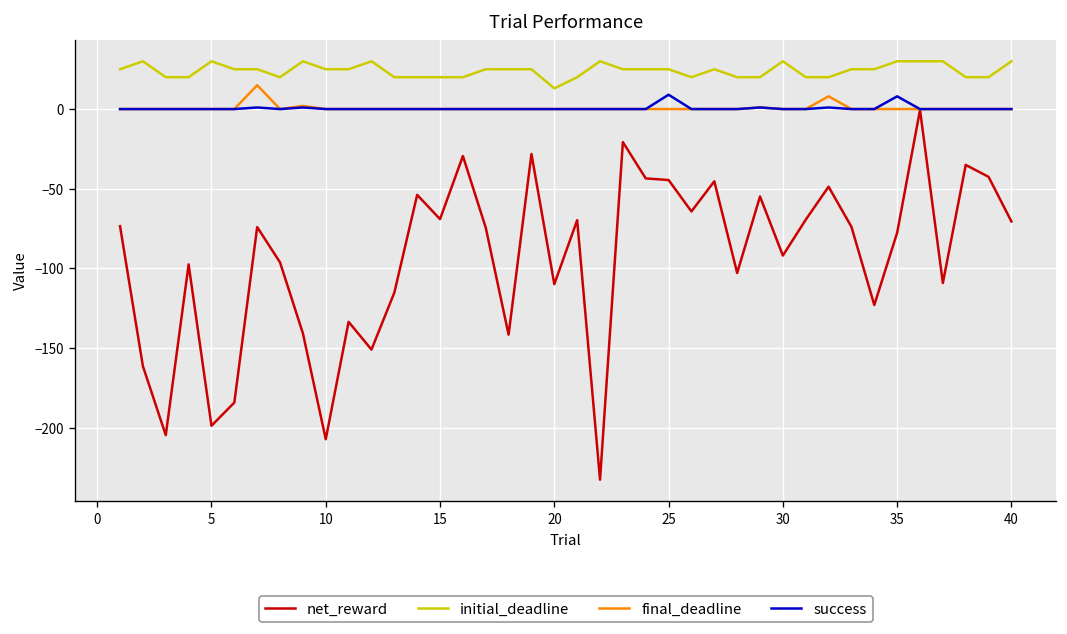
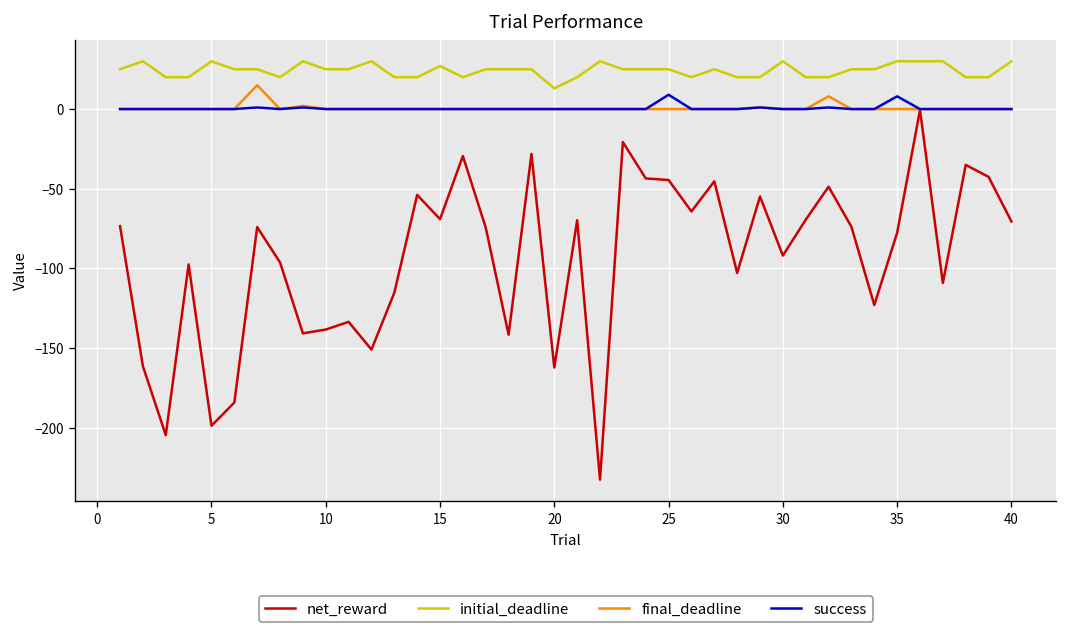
  {
    "net_reward": {
      "5": -199,
-     "10": -207,
+     "10": -138,
      "15": -69,
-     "20": -110,
+     "20": -162,
      "25": -45,
      "30": -92,
      "35": -78,
      "40": -71
    },
    "initial_deadline": {
      "5": 30,
      "10": 25,
-     "15": 20,
+     "15": 27,
      "20": 13,
      "25": 25,
      "30": 30,
      "35": 30,
      "40": 30
    },
    "final_deadline": {
      "25": 0,
      "35": 0
    },
    "success": {
      "25": 9,
      "35": 8
    }
  }
